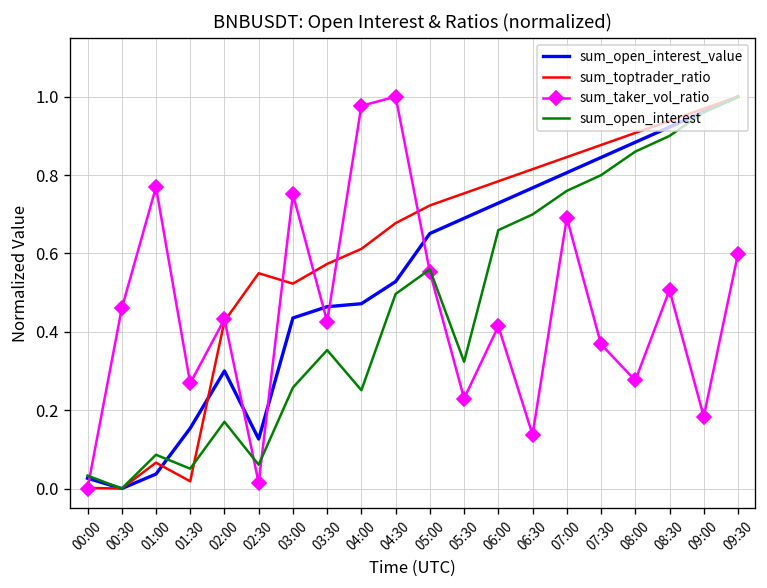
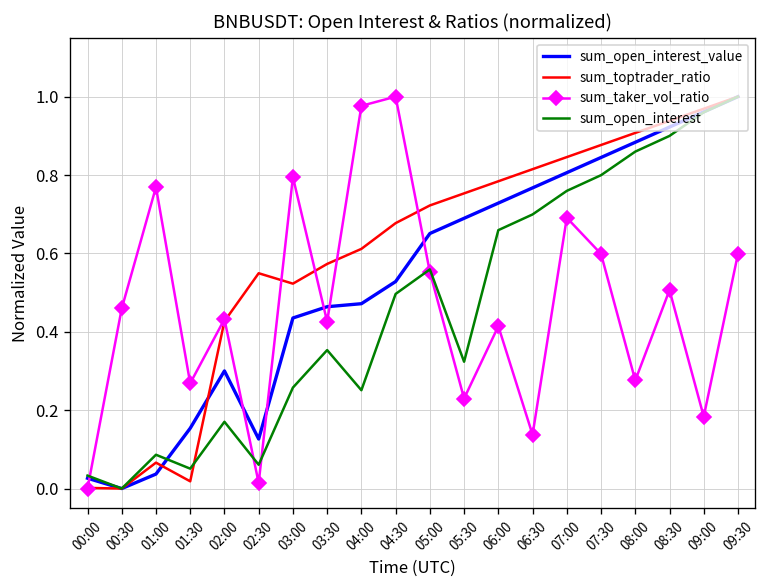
  {
    "sum_open_interest_value": {
      "01:00": 0.04,
      "01:30": 0.15,
      "02:00": 0.30,
      "02:30": 0.13,
      "03:00": 0.44,
      "03:30": 0.46,
      "04:00": 0.47,
      "04:30": 0.53,
      "05:00": 0.65,
      "05:30": 0.69,
      "06:00": 0.73,
      "06:30": 0.77,
      "07:00": 0.81,
      "07:30": 0.84,
      "08:00": 0.88,
      "08:30": 0.92
    },
    "sum_toptrader_ratio": {
      "01:00": 0.07,
      "01:30": 0.02,
      "02:30": 0.55,
      "03:00": 0.52,
      "03:30": 0.57,
      "04:00": 0.61,
      "04:30": 0.68,
      "05:00": 0.72,
      "05:30": 0.75,
      "06:00": 0.78,
      "06:30": 0.81,
      "07:00": 0.85,
      "07:30": 0.88,
      "08:00": 0.91
    },
    "sum_taker_vol_ratio": {
      "00:30": 0.46,
      "01:00": 0.77,
      "01:30": 0.27,
      "02:30": 0.01,
-     "03:00": 0.75,
+     "03:00": 0.79,
      "03:30": 0.43,
      "04:00": 0.98,
      "04:30": 1.00,
      "05:30": 0.23,
      "06:00": 0.41,
      "06:30": 0.14,
      "07:00": 0.69,
-     "07:30": 0.37,
+     "07:30": 0.60,
      "08:00": 0.28,
      "08:30": 0.51,
      "09:00": 0.18,
      "09:30": 0.60
    },
    "sum_open_interest": {
      "01:00": 0.09,
      "01:30": 0.05,
      "02:00": 0.17,
      "02:30": 0.06,
      "03:00": 0.26,
      "03:30": 0.35,
      "04:00": 0.25,
      "04:30": 0.50,
      "05:30": 0.32,
      "06:00": 0.66,
      "06:30": 0.70,
      "07:00": 0.76,
      "07:30": 0.80,
      "08:00": 0.86,
      "08:30": 0.90
    }
  }
